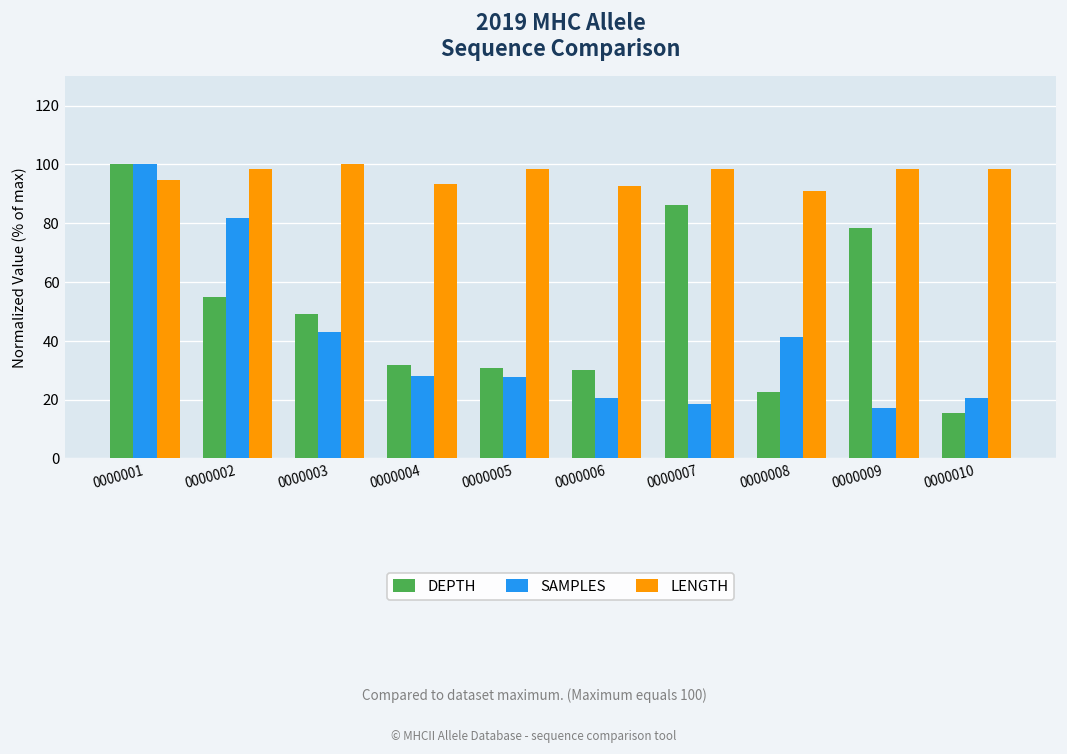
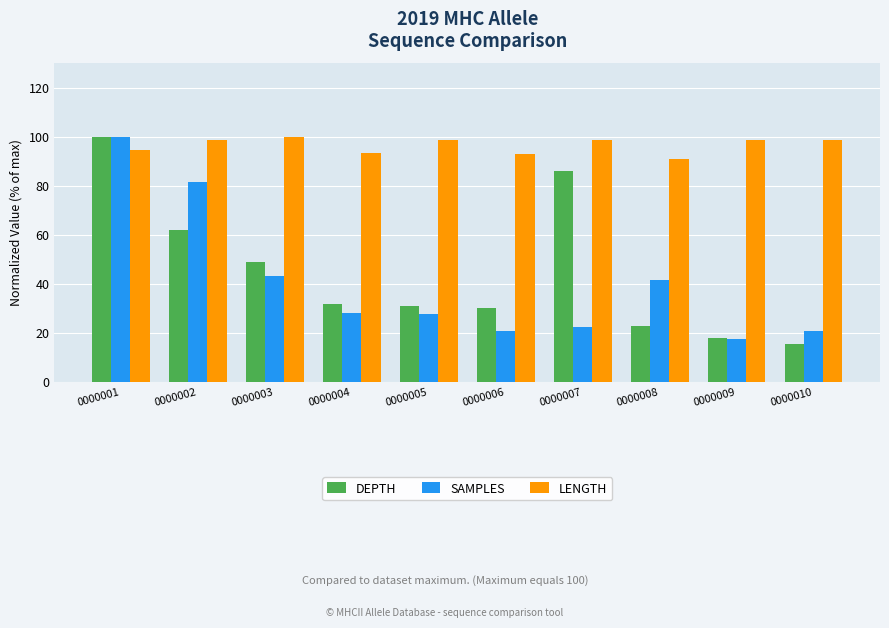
  {
    "DEPTH": {
      "0000001": 100,
-     "0000002": 55,
+     "0000002": 62,
      "0000003": 49,
      "0000004": 32,
      "0000005": 31,
      "0000006": 30,
      "0000007": 86,
      "0000008": 23,
-     "0000009": 78,
+     "0000009": 18,
      "0000010": 15
    },
    "SAMPLES": {
      "0000001": 100,
      "0000002": 82,
      "0000003": 43,
      "0000004": 28,
      "0000005": 28,
      "0000006": 21,
-     "0000007": 18,
+     "0000007": 22,
      "0000008": 41,
      "0000009": 17,
      "0000010": 21
    },
    "LENGTH": {
      "0000001": 95,
      "0000002": 99,
      "0000003": 100,
      "0000004": 93,
      "0000005": 99,
      "0000006": 93,
      "0000007": 99,
      "0000008": 91,
      "0000009": 99,
      "0000010": 99
    }
  }
